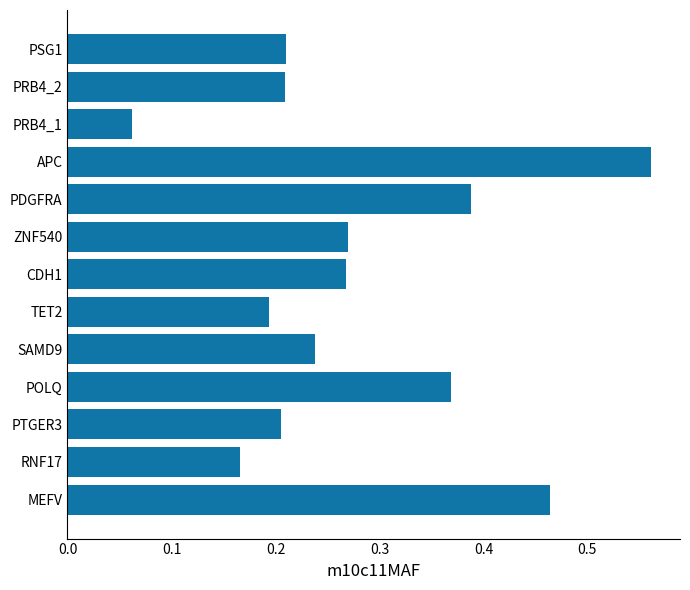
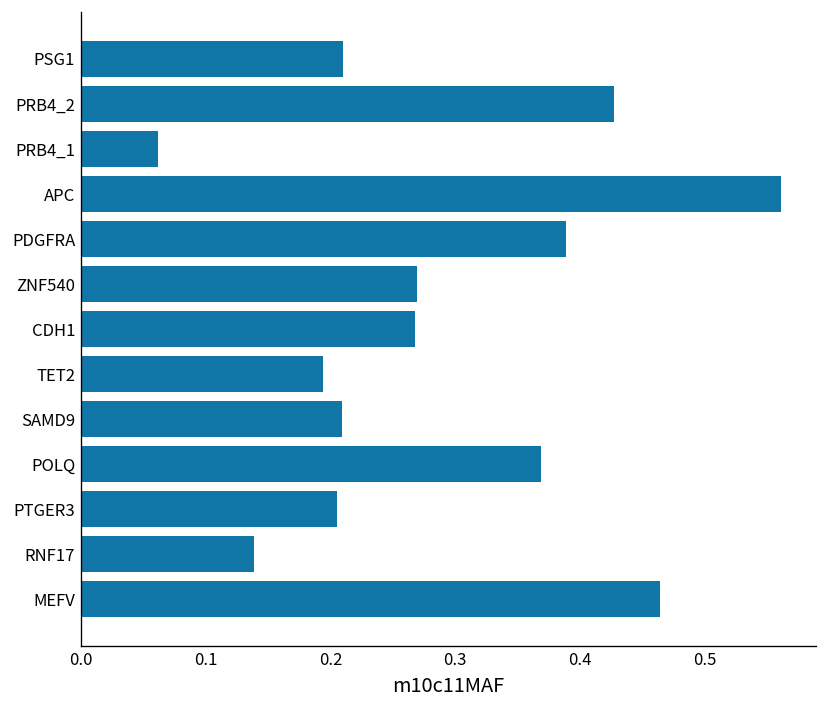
  {
    "PSG1": 0.210,
-   "PRB4_2": 0.209,
+   "PRB4_2": 0.427,
    "PRB4_1": 0.062,
    "APC": 0.561,
    "PDGFRA": 0.389,
    "ZNF540": 0.270,
    "CDH1": 0.268,
    "TET2": 0.194,
-   "SAMD9": 0.238,
+   "SAMD9": 0.209,
    "POLQ": 0.369,
    "PTGER3": 0.205,
-   "RNF17": 0.165,
+   "RNF17": 0.138,
    "MEFV": 0.464
  }
